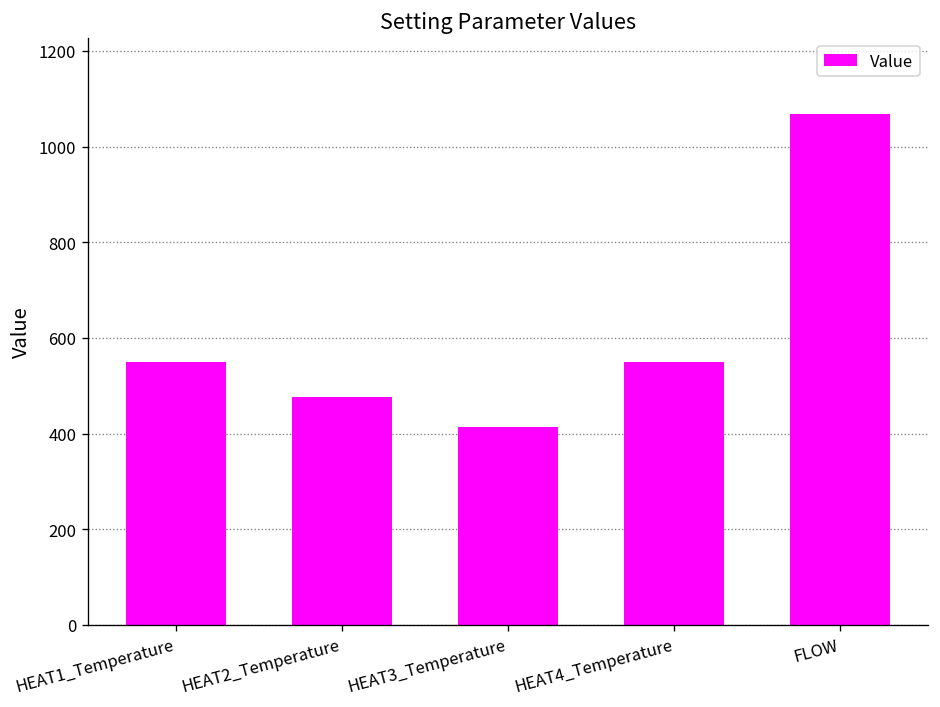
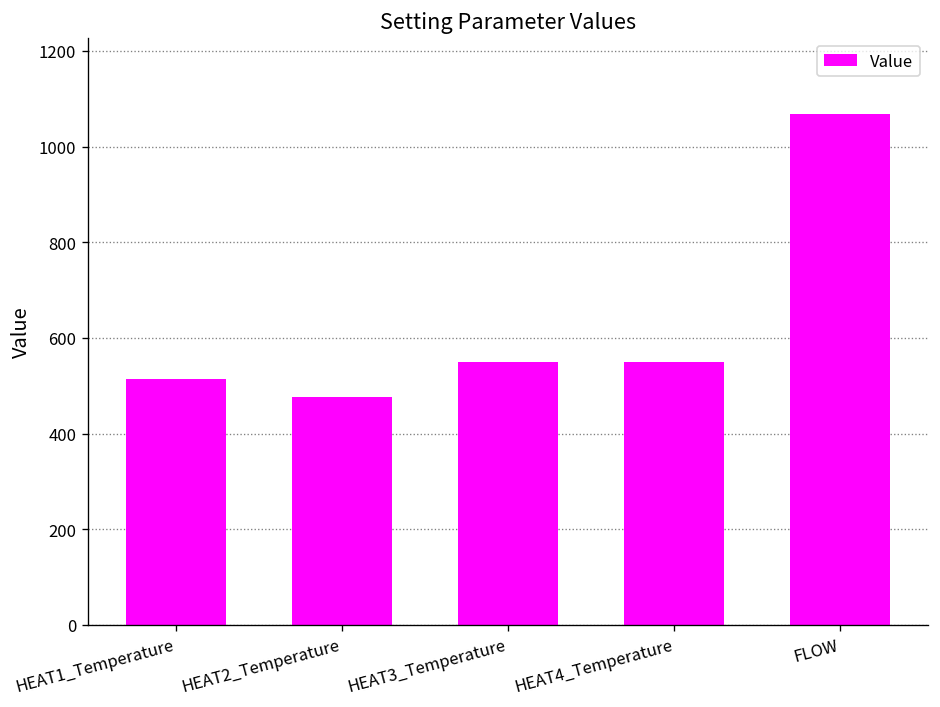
  {
-   "HEAT1_Temperature": 550,
+   "HEAT1_Temperature": 510,
    "HEAT2_Temperature": 480,
-   "HEAT3_Temperature": 410,
+   "HEAT3_Temperature": 550,
    "HEAT4_Temperature": 550,
    "FLOW": 1070
  }
